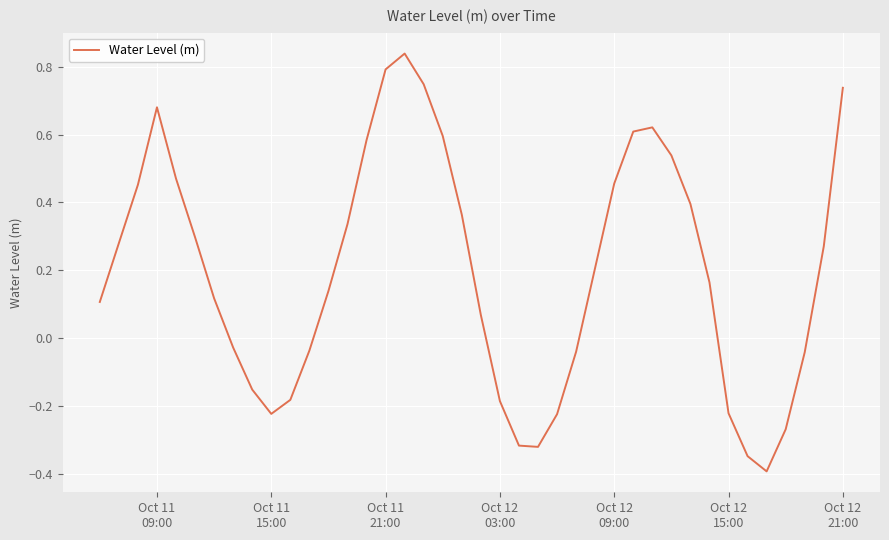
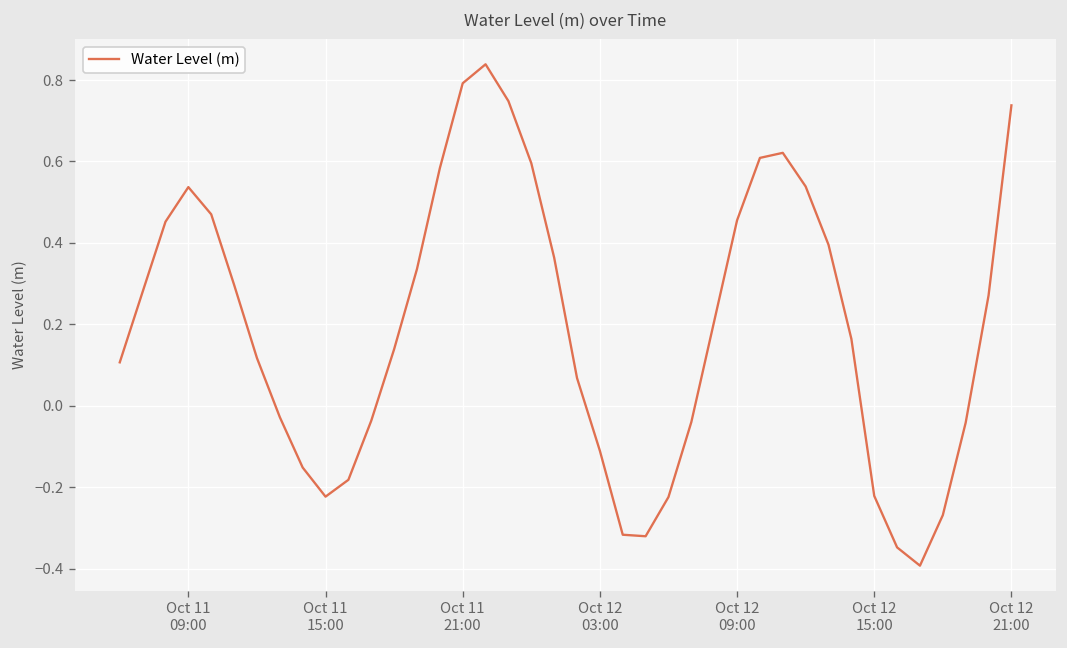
  {
-   "Oct 11 09:00": 0.68,
+   "Oct 11 09:00": 0.54,
    "Oct 11 15:00": -0.22,
    "Oct 11 21:00": 0.79,
-   "Oct 12 03:00": -0.19,
+   "Oct 12 03:00": -0.11,
    "Oct 12 09:00": 0.46,
    "Oct 12 15:00": -0.22,
    "Oct 12 21:00": 0.74
  }
